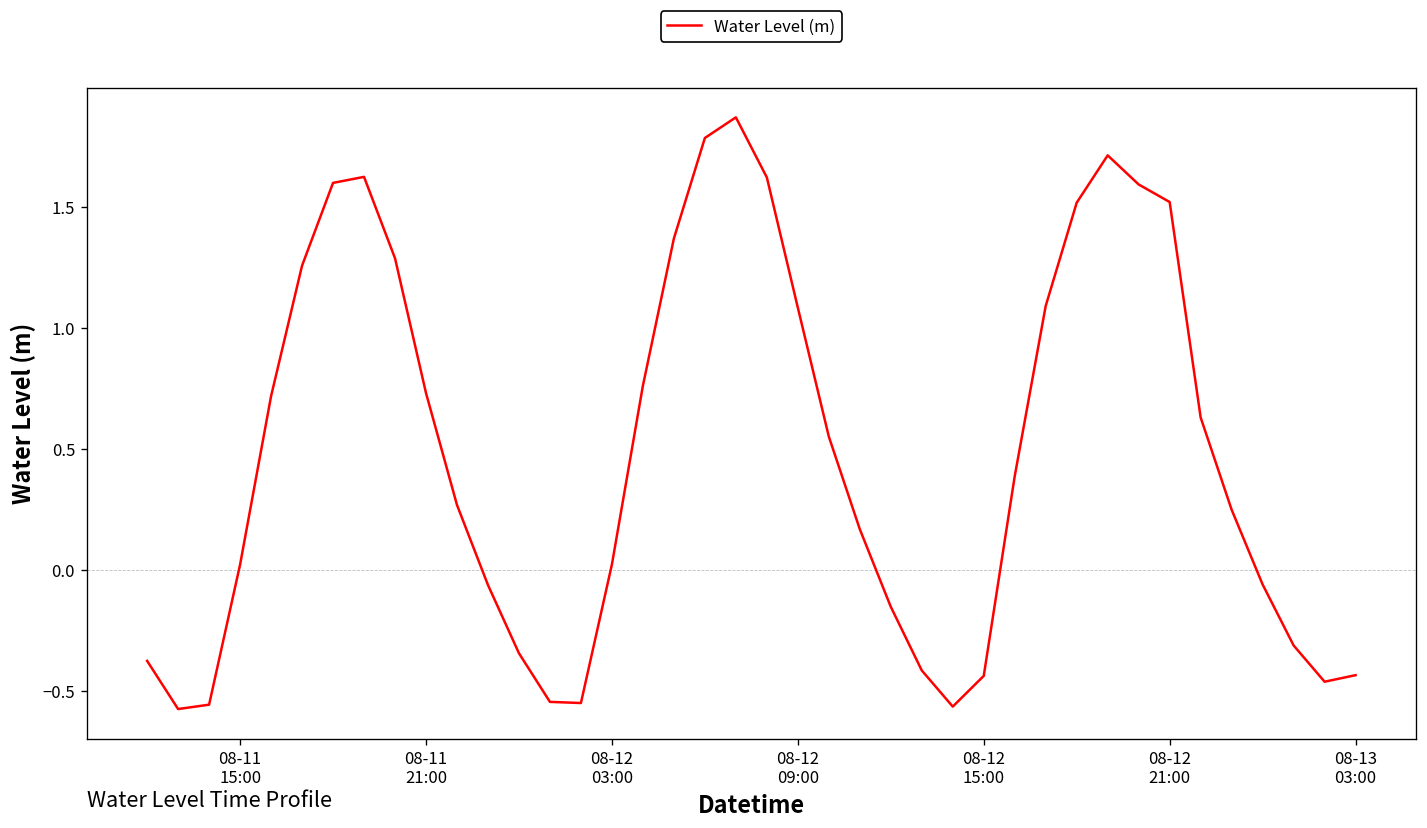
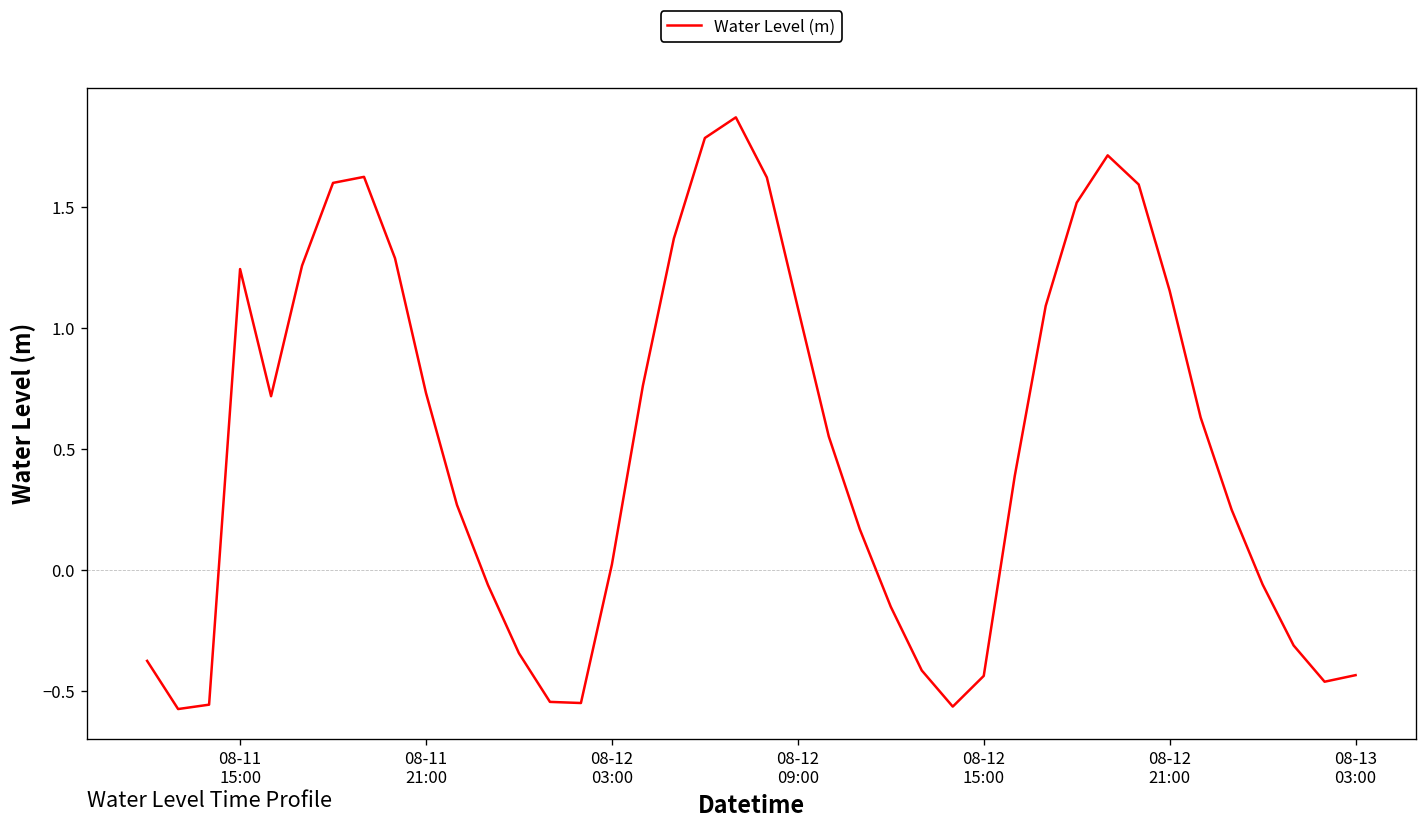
  {
-   "08-11 15:00": 0.02,
+   "08-11 15:00": 1.24,
    "08-11 21:00": 0.73,
    "08-12 03:00": 0.02,
    "08-12 09:00": 1.09,
    "08-12 15:00": -0.44,
-   "08-12 21:00": 1.52,
+   "08-12 21:00": 1.15,
    "08-13 03:00": -0.44
  }
